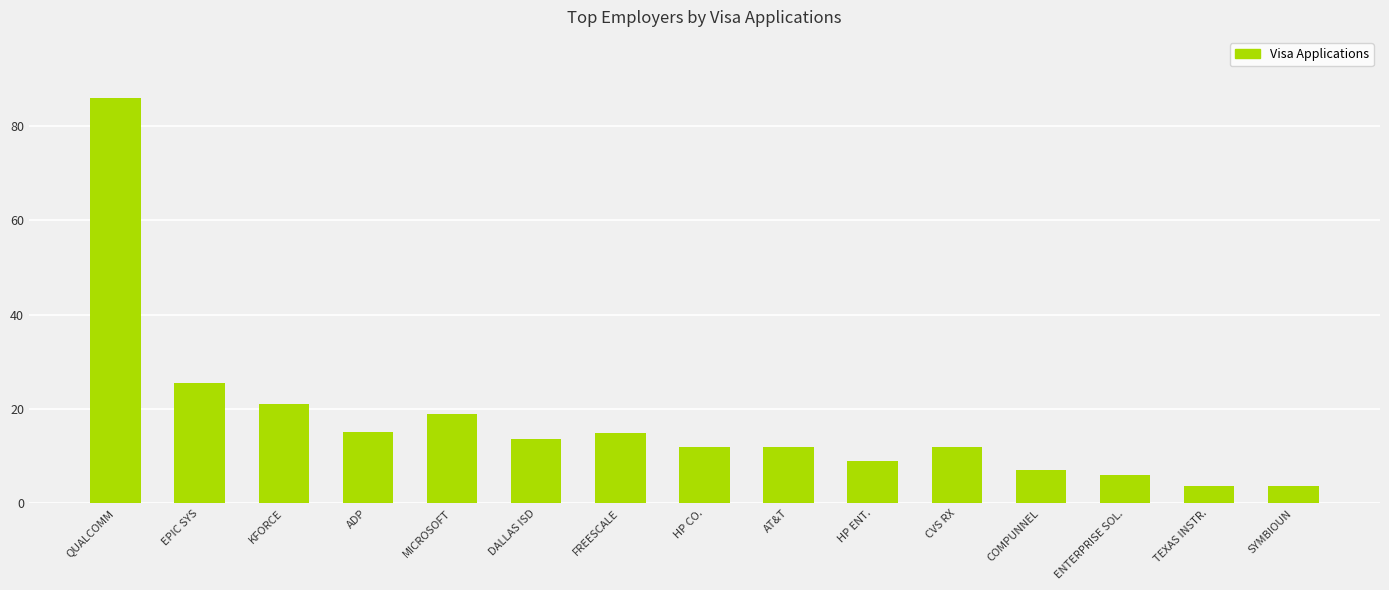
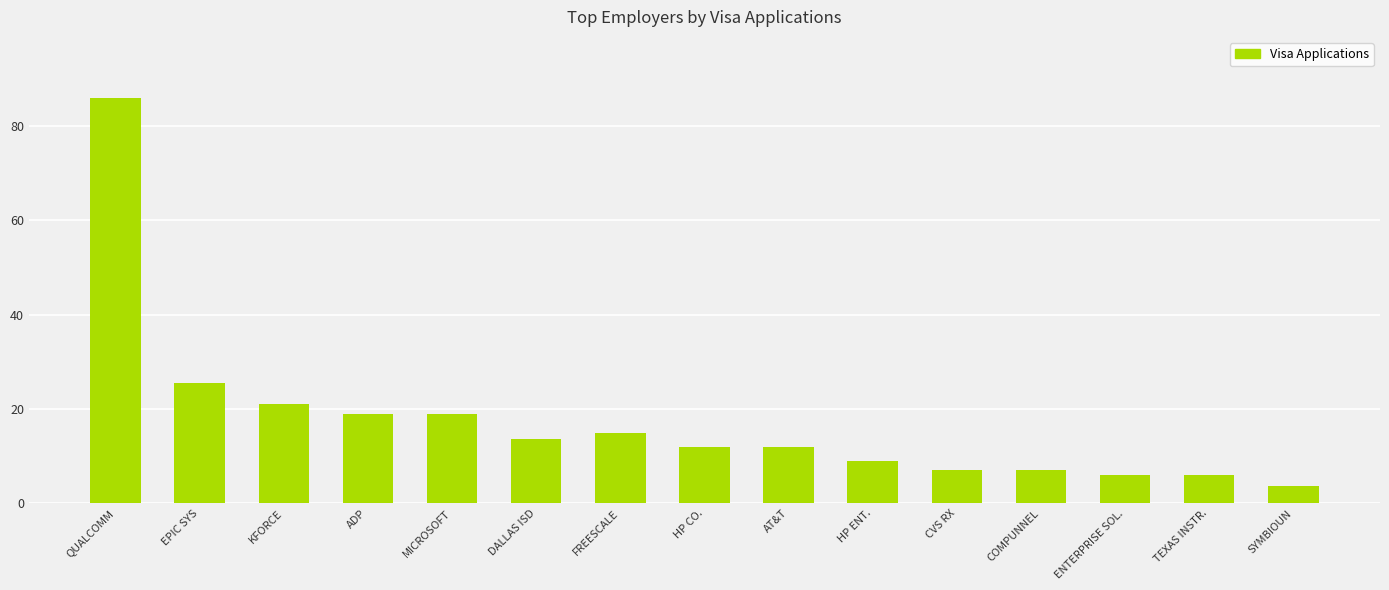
  {
    "QUALCOMM": 86,
    "EPIC SYS": 25,
    "KFORCE": 21,
-   "ADP": 15,
+   "ADP": 19,
    "MICROSOFT": 19,
    "DALLAS ISD": 14,
    "FREESCALE": 15,
    "HP CO.": 12,
    "AT&T": 12,
    "HP ENT.": 9,
-   "CVS RX": 12,
+   "CVS RX": 7,
    "COMPUNNEL": 7,
    "ENTERPRISE SOL.": 6,
-   "TEXAS INSTR.": 4,
+   "TEXAS INSTR.": 6,
    "SYMBIOUN": 4
  }
